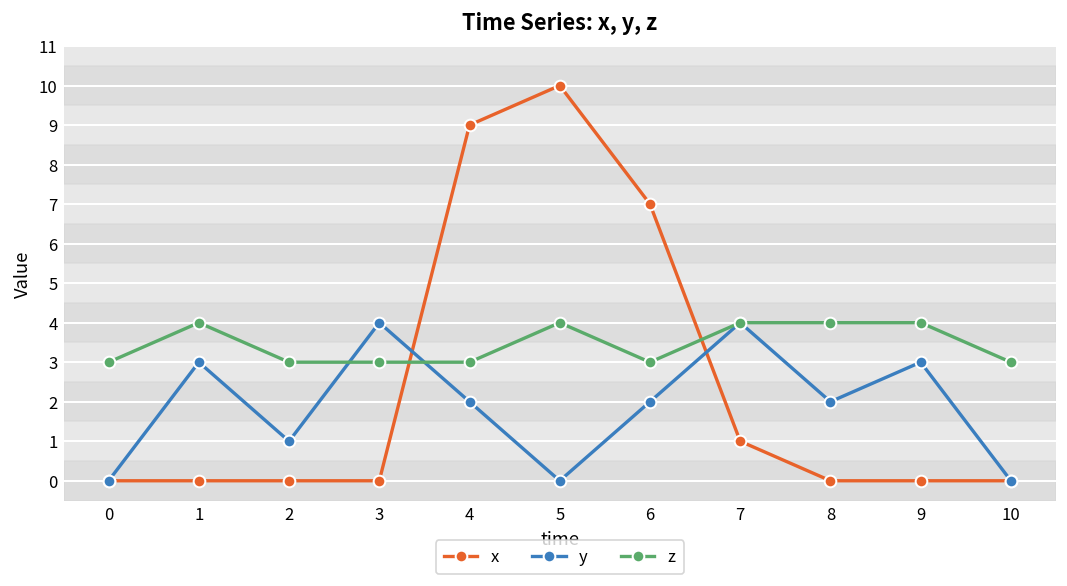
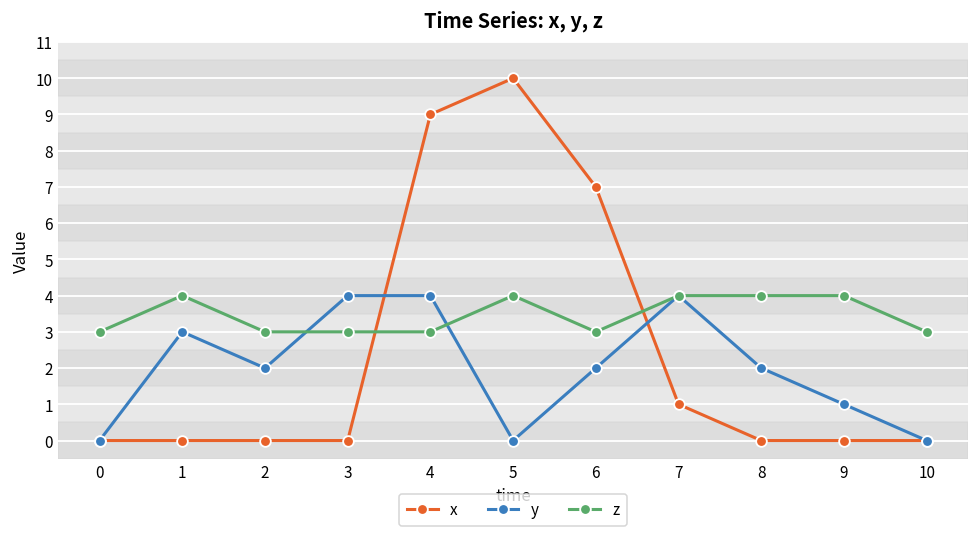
  {
    "x": {
      "1": 0,
      "2": 0,
      "3": 0,
      "4": 9,
      "5": 10,
      "6": 7,
      "7": 1,
      "8": 0,
      "9": 0
    },
    "y": {
      "1": 3,
-     "2": 1,
+     "2": 2,
      "3": 4,
-     "4": 2,
+     "4": 4,
      "5": 0,
      "6": 2,
      "8": 2,
-     "9": 3
+     "9": 1
    },
    "z": {
      "0": 3,
      "1": 4,
      "2": 3,
      "3": 3,
      "4": 3,
      "5": 4,
      "6": 3,
      "8": 4,
      "9": 4,
      "10": 3
    }
  }
